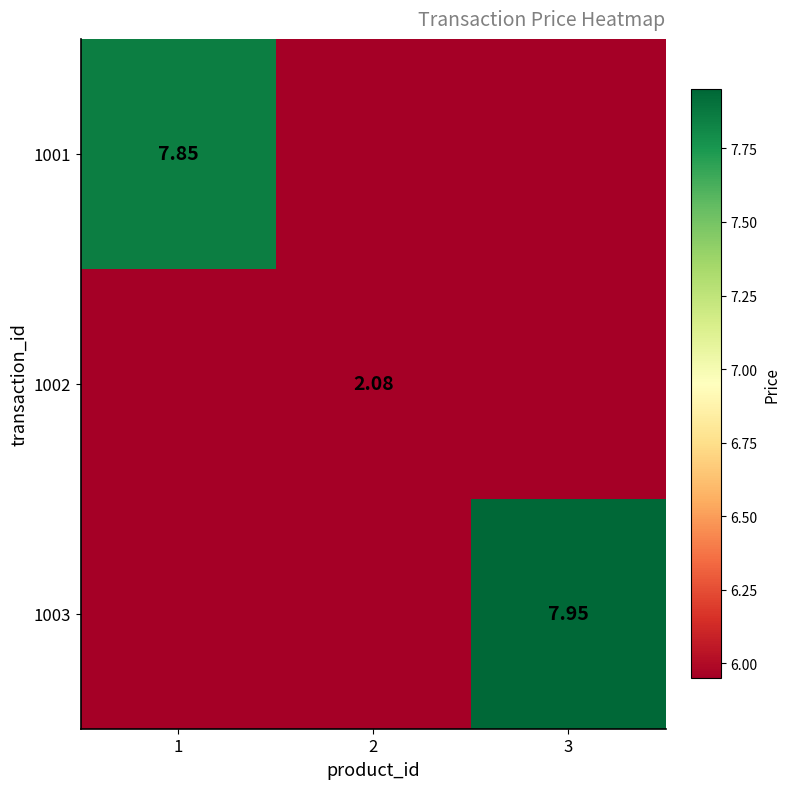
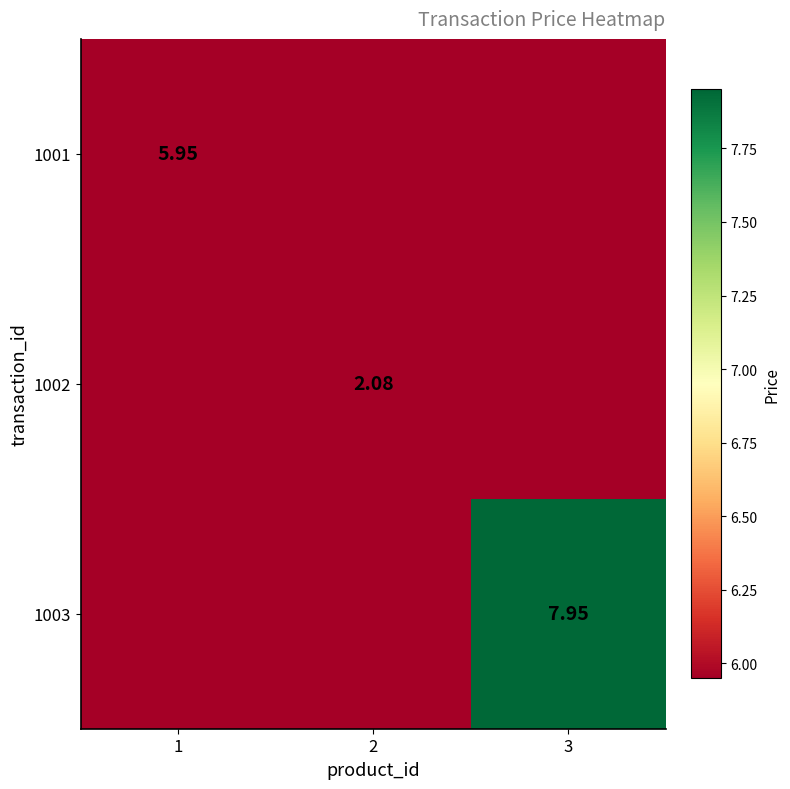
  {
    "1001": {
-     "1": 7.85
+     "1": 5.95
    },
    "1002": {
      "2": 2.08
    },
    "1003": {
      "3": 7.95
    }
  }
